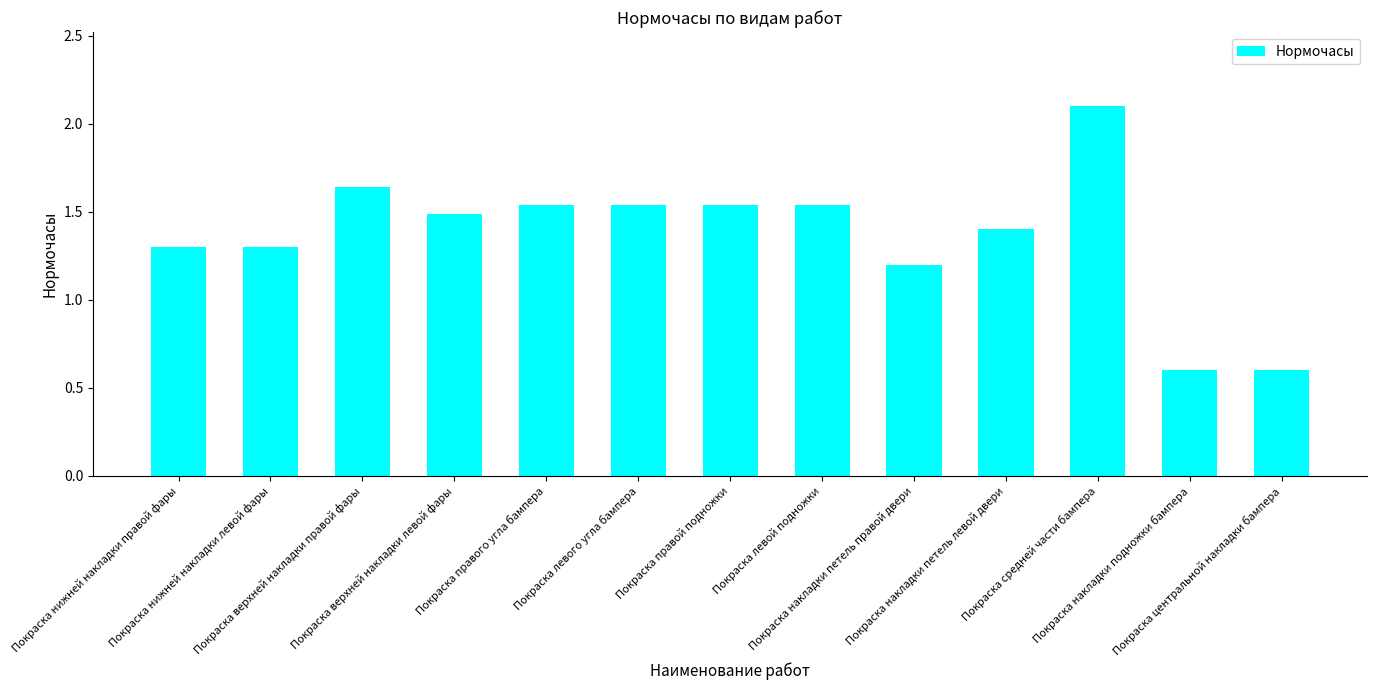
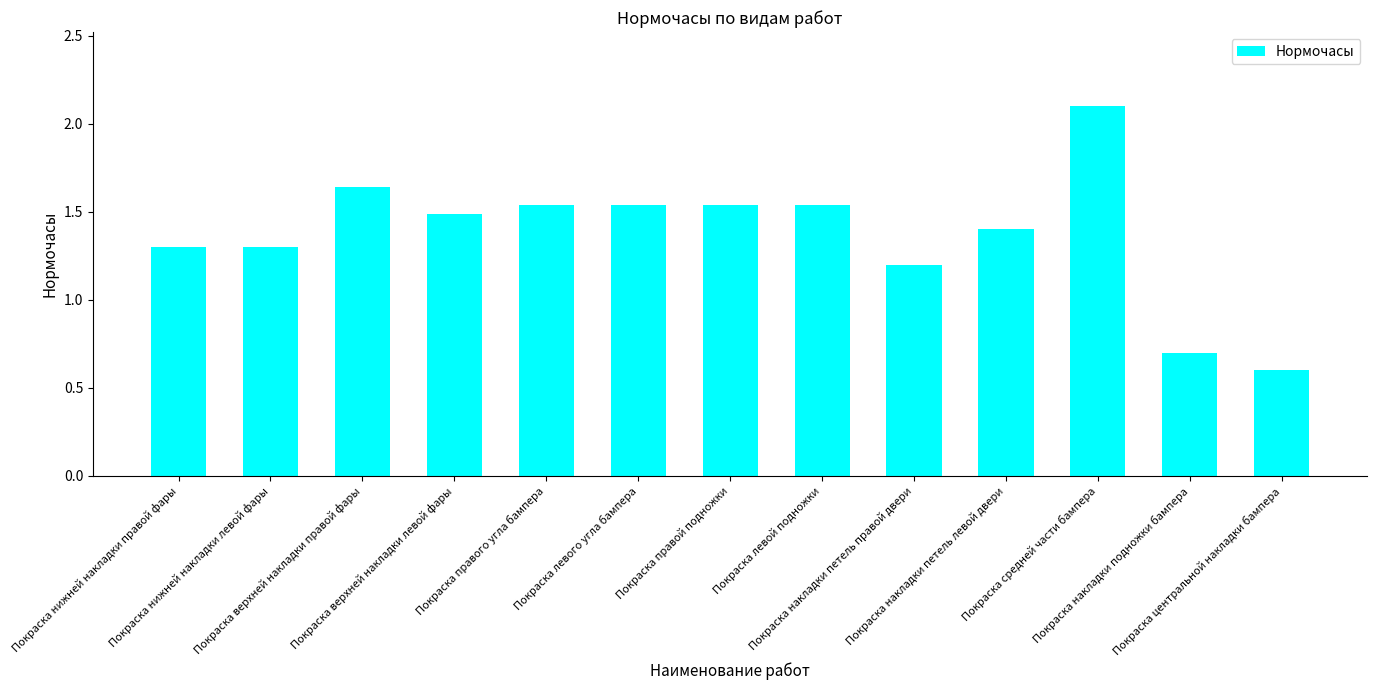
  {
    "Покраска нижней накладки правой фары": 1.3,
    "Покраска нижней накладки левой фары": 1.3,
    "Покраска верхней накладки правой фары": 1.64,
    "Покраска верхней накладки левой фары": 1.5,
    "Покраска правого угла бампера": 1.54,
    "Покраска левого угла бампера": 1.54,
    "Покраска правой подножки": 1.54,
    "Покраска левой подножки": 1.54,
    "Покраска накладки петель правой двери": 1.2,
    "Покраска накладки петель левой двери": 1.4,
    "Покраска средней части бампера": 2.1,
-   "Покраска накладки подножки бампера": 0.6,
+   "Покраска накладки подножки бампера": 0.7,
    "Покраска центральной накладки бампера": 0.6
  }
